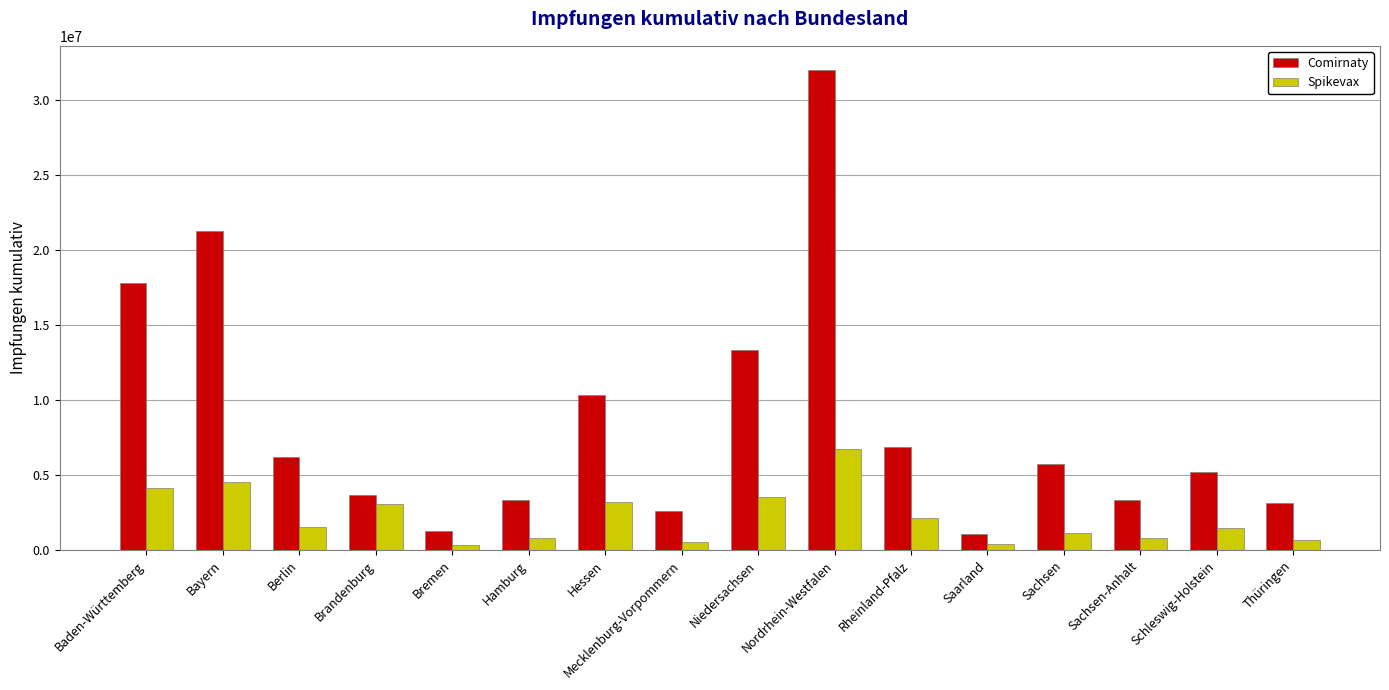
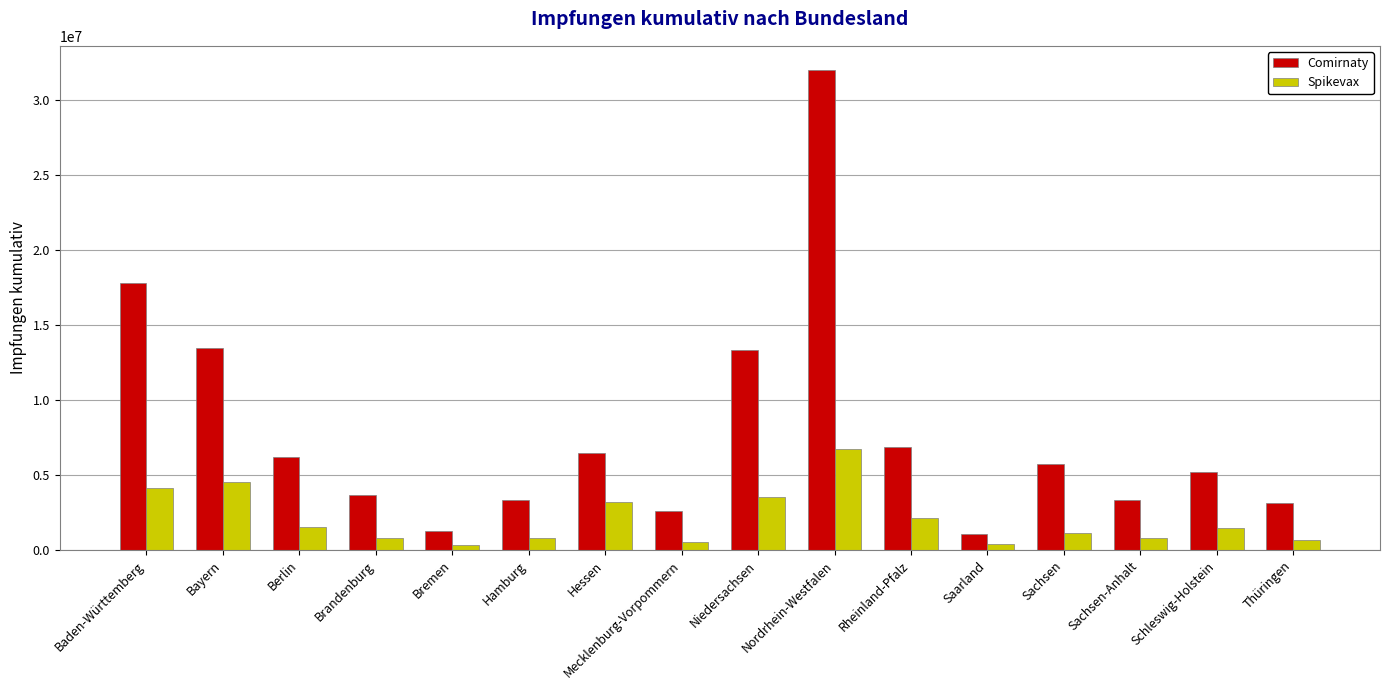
  {
    "Comirnaty": {
      "Baden-Württemberg": 17800000,
-     "Bayern": 21300000,
+     "Bayern": 13500000,
      "Berlin": 6200000,
      "Brandenburg": 3700000,
      "Bremen": 1300000,
      "Hamburg": 3400000,
-     "Hessen": 10300000,
+     "Hessen": 6400000,
      "Mecklenburg-Vorpommern": 2600000,
      "Niedersachsen": 13300000,
      "Nordrhein-Westfalen": 32000000,
      "Rheinland-Pfalz": 6900000,
      "Saarland": 1100000,
      "Sachsen": 5700000,
      "Sachsen-Anhalt": 3400000,
      "Schleswig-Holstein": 5200000,
      "Thüringen": 3200000
    },
    "Spikevax": {
      "Baden-Württemberg": 4100000,
      "Bayern": 4500000,
      "Berlin": 1600000,
-     "Brandenburg": 3100000,
+     "Brandenburg": 800000,
      "Bremen": 300000,
      "Hamburg": 800000,
      "Hessen": 3200000,
      "Mecklenburg-Vorpommern": 600000,
      "Niedersachsen": 3500000,
      "Nordrhein-Westfalen": 6700000,
      "Rheinland-Pfalz": 2100000,
      "Saarland": 400000,
      "Sachsen": 1100000,
      "Sachsen-Anhalt": 800000,
      "Schleswig-Holstein": 1400000,
      "Thüringen": 700000
    }
  }
